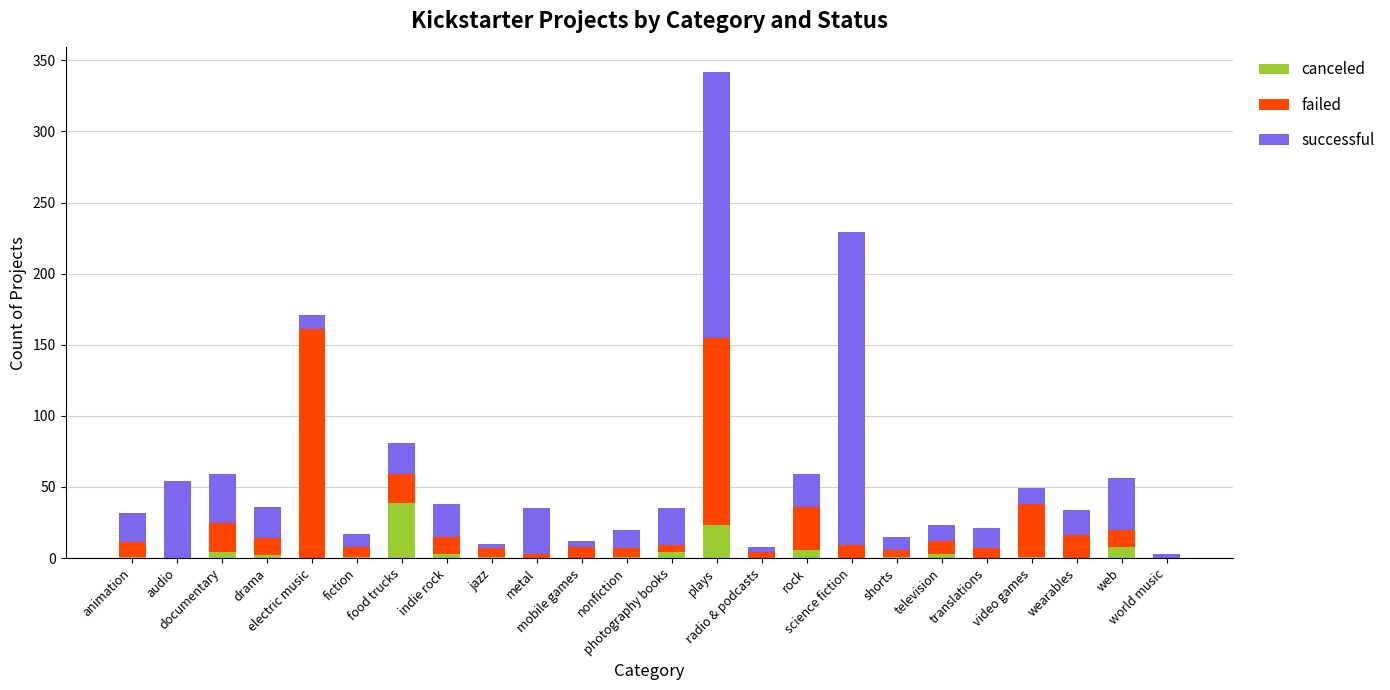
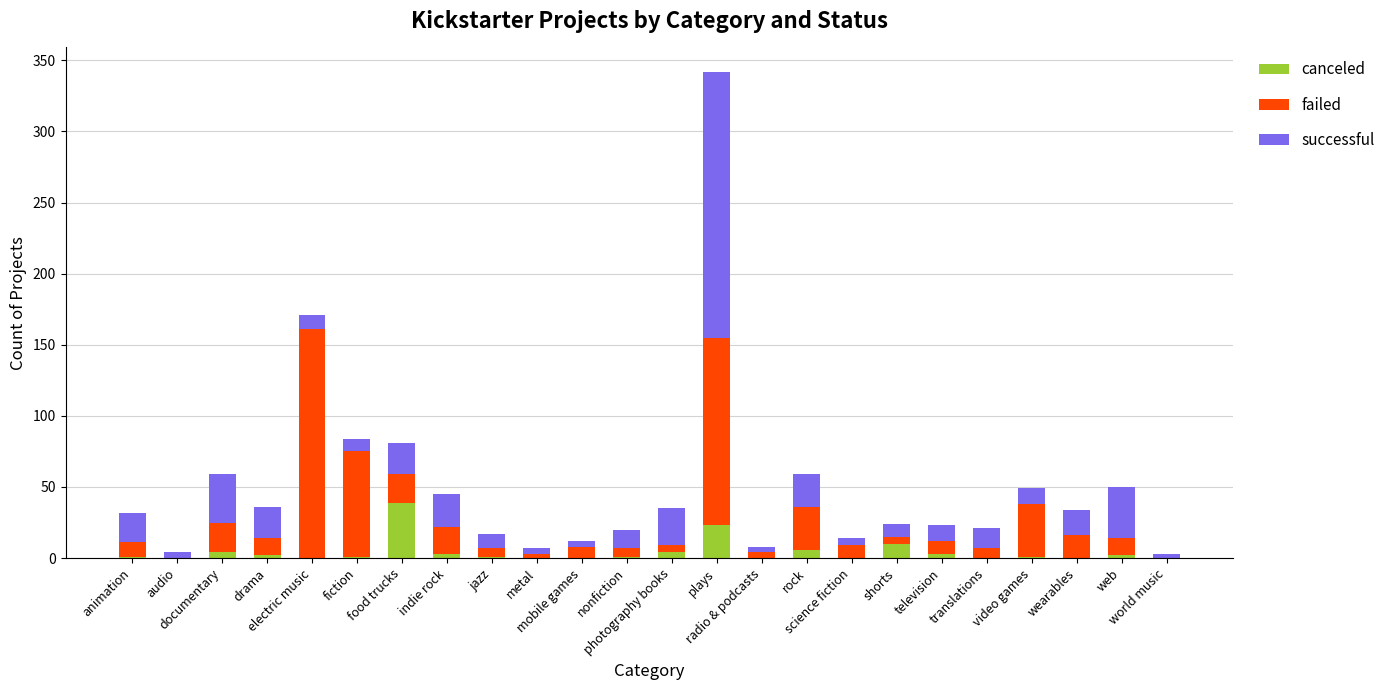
  {
    "canceled": {
      "audio": 0,
      "documentary": 4,
      "drama": 2,
      "electric music": 0,
      "food trucks": 39,
      "indie rock": 3,
      "metal": 0,
      "mobile games": 0,
      "photography books": 4,
      "plays": 23,
      "radio & podcasts": 0,
      "rock": 6,
      "science fiction": 0,
-     "shorts": 1,
+     "shorts": 10,
      "television": 3,
      "translations": 0,
      "wearables": 0,
-     "web": 8,
+     "web": 2,
      "world music": 0
    },
    "failed": {
      "animation": 10,
      "audio": 0,
      "documentary": 21,
      "drama": 12,
      "electric music": 161,
-     "fiction": 7,
+     "fiction": 74,
      "food trucks": 20,
-     "indie rock": 12,
+     "indie rock": 19,
      "jazz": 6,
      "metal": 3,
      "mobile games": 8,
      "nonfiction": 6,
      "photography books": 5,
      "plays": 132,
      "radio & podcasts": 4,
      "rock": 30,
      "science fiction": 9,
      "shorts": 5,
      "television": 9,
      "translations": 7,
      "video games": 37,
      "wearables": 16,
      "web": 12,
      "world music": 0
    },
    "successful": {
      "animation": 21,
-     "audio": 54,
+     "audio": 4,
      "documentary": 34,
      "drama": 22,
      "electric music": 10,
      "fiction": 9,
      "food trucks": 22,
      "indie rock": 23,
-     "jazz": 3,
-     "metal": 32,
+     "jazz": 10,
+     "metal": 4,
      "mobile games": 4,
      "nonfiction": 13,
      "photography books": 26,
      "plays": 187,
      "radio & podcasts": 4,
      "rock": 23,
-     "science fiction": 220,
+     "science fiction": 5,
      "shorts": 9,
      "television": 11,
      "translations": 14,
      "video games": 11,
      "wearables": 18,
      "web": 36,
      "world music": 3
    }
  }
